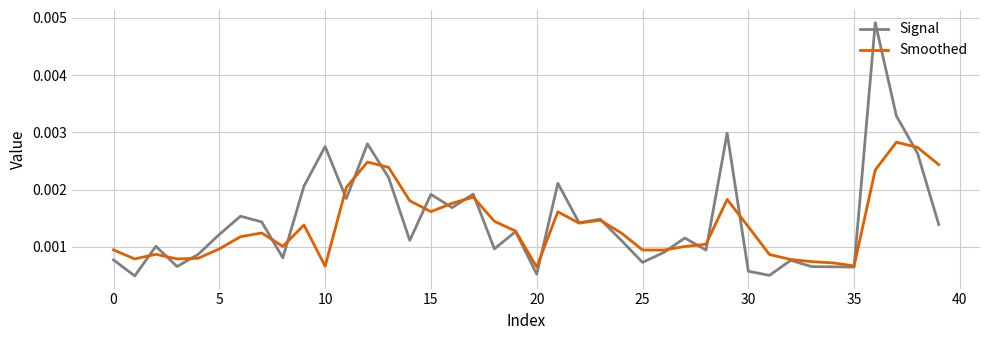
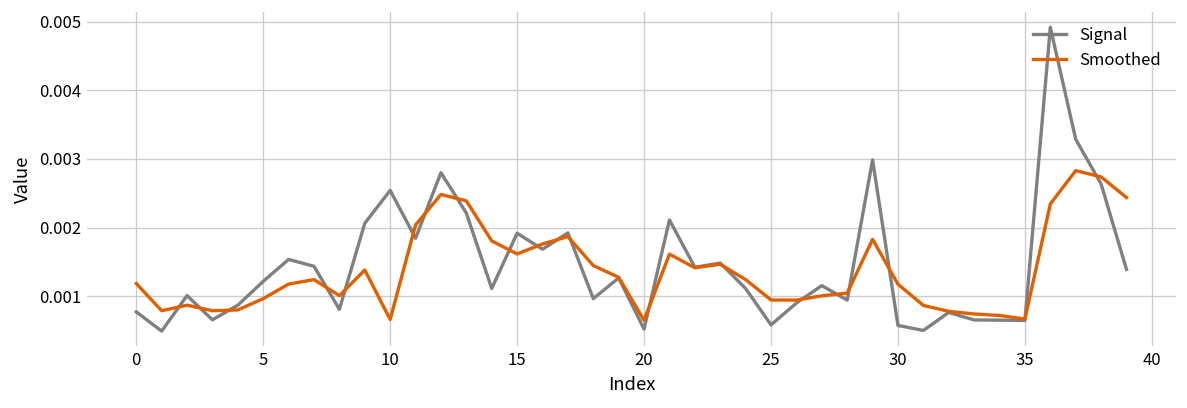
  {
    "Signal": {
      "0": 0.0008,
      "5": 0.0012,
-     "10": 0.0028,
+     "10": 0.0025,
      "15": 0.0019,
      "20": 0.0005,
-     "25": 0.0007,
+     "25": 0.0006,
      "30": 0.0006
    },
    "Smoothed": {
-     "0": 0.0009,
+     "0": 0.0012,
      "5": 0.0010,
      "10": 0.0007,
      "15": 0.0016,
      "20": 0.0006,
      "25": 0.0009,
-     "30": 0.0014
+     "30": 0.0012
    }
  }
